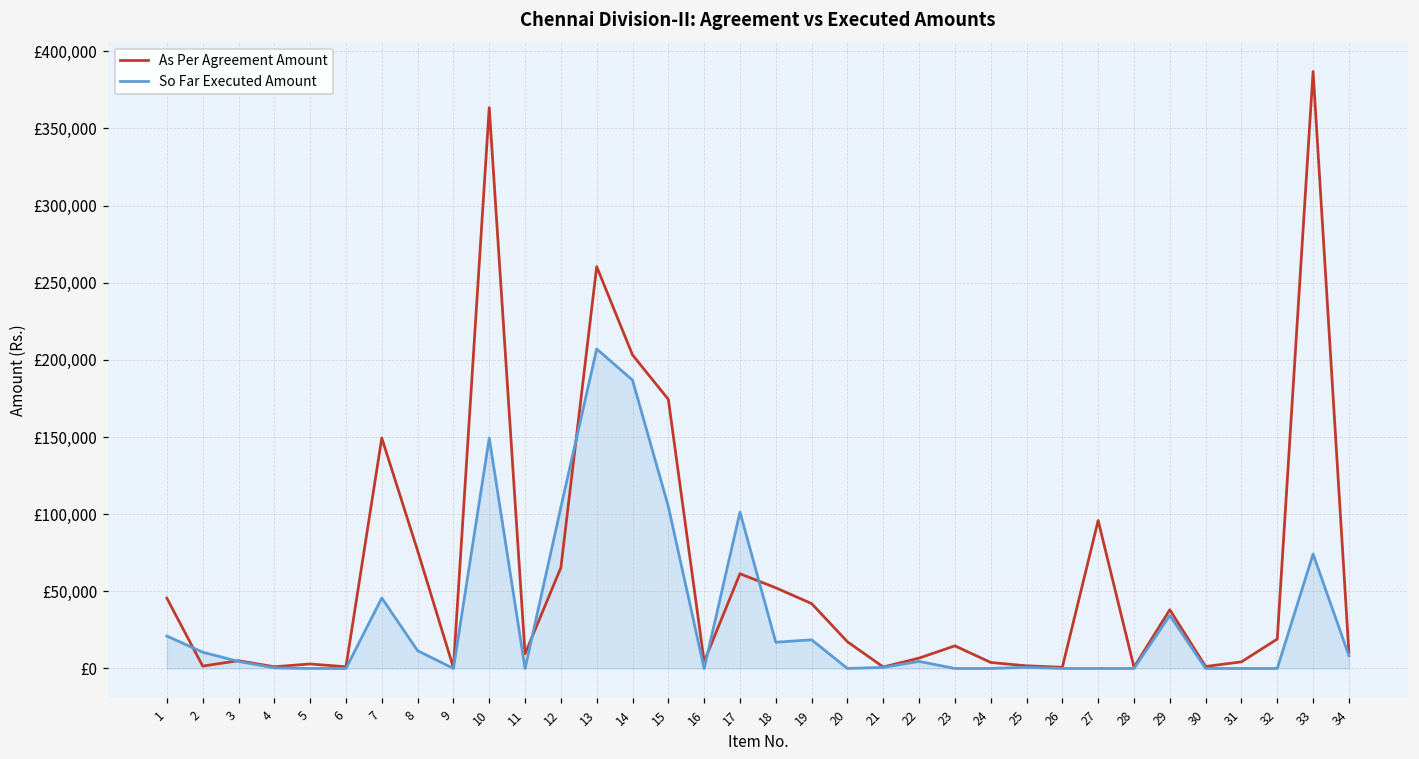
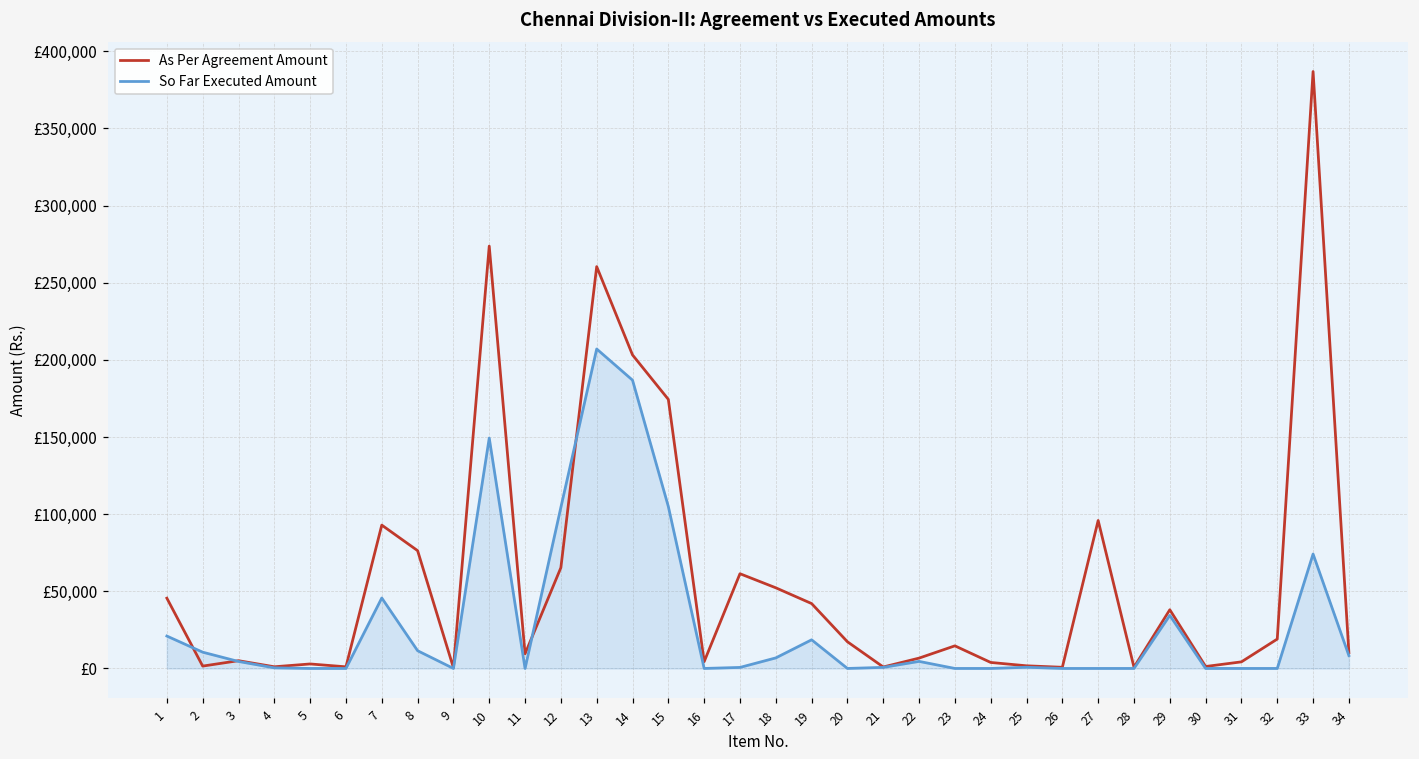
  {
    "As Per Agreement Amount": {
      "1": "£46,000",
      "2": "£2,000",
      "5": "£3,000",
-     "7": "£149,000",
+     "7": "£93,000",
      "8": "£76,000",
-     "10": "£363,000",
+     "10": "£274,000",
      "11": "£9,000",
      "12": "£65,000",
      "13": "£260,000",
      "14": "£203,000",
      "15": "£174,000",
      "16": "£4,000",
      "17": "£61,000",
      "18": "£52,000",
      "19": "£42,000",
      "20": "£17,000",
      "22": "£7,000",
      "23": "£15,000",
      "24": "£4,000",
      "27": "£96,000",
      "29": "£38,000",
      "31": "£4,000",
      "32": "£19,000",
      "33": "£387,000",
      "34": "£10,000"
    },
    "So Far Executed Amount": {
      "1": "£21,000",
      "2": "£11,000",
      "5": "£0",
      "7": "£46,000",
      "8": "£11,000",
      "10": "£149,000",
      "11": "£0",
      "12": "£104,000",
      "13": "£207,000",
      "14": "£187,000",
      "15": "£105,000",
      "16": "£0",
-     "17": "£101,000",
-     "18": "£17,000",
+     "17": "£1,000",
+     "18": "£7,000",
      "19": "£19,000",
      "20": "£0",
      "22": "£5,000",
      "23": "£0",
      "24": "£0",
      "27": "£0",
      "29": "£34,000",
      "31": "£0",
      "32": "£0",
      "33": "£74,000",
      "34": "£8,000"
    }
  }
